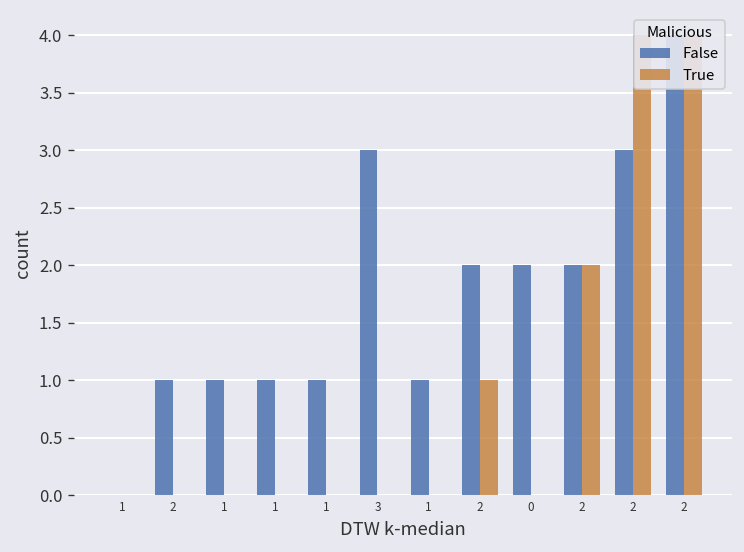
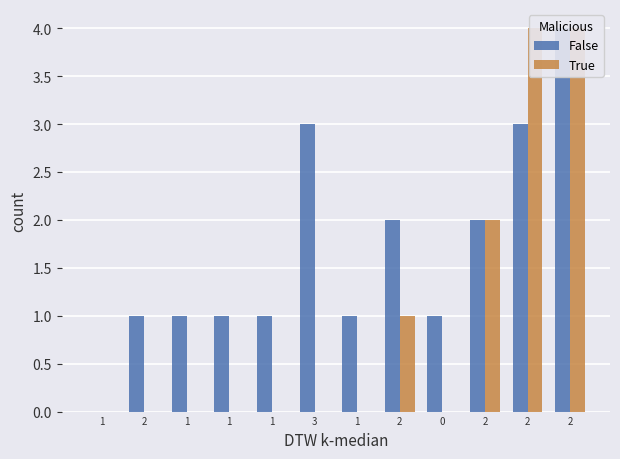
  {
    "False": {
      "3": 3,
-     "0": 2
+     "0": 1
    },
    "True": {
      "3": 0,
      "0": 0
    }
  }
